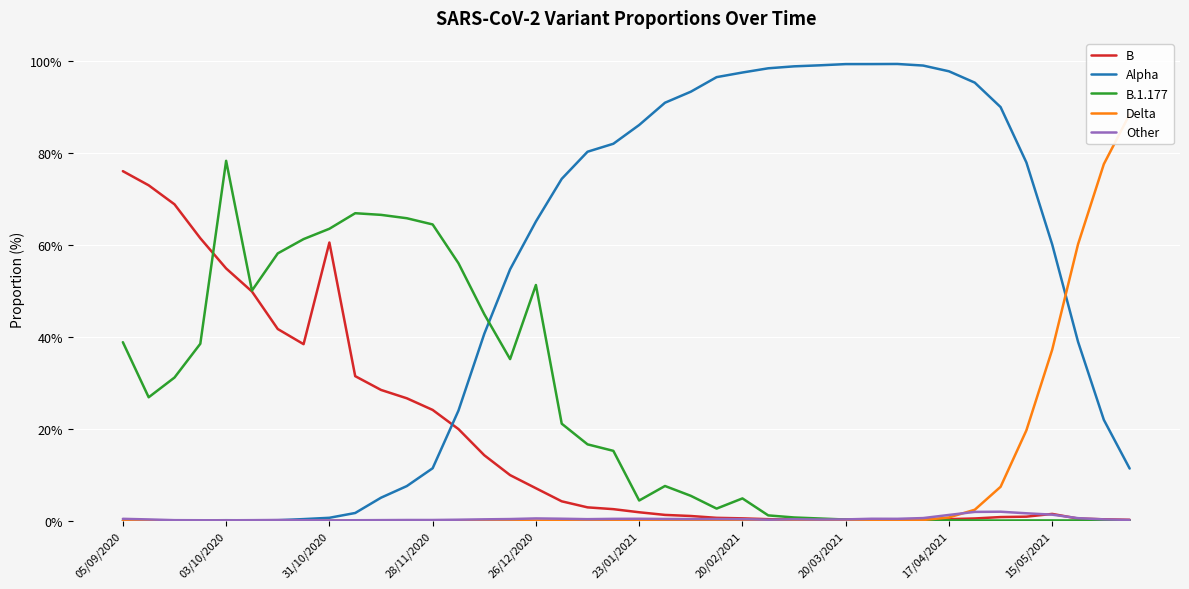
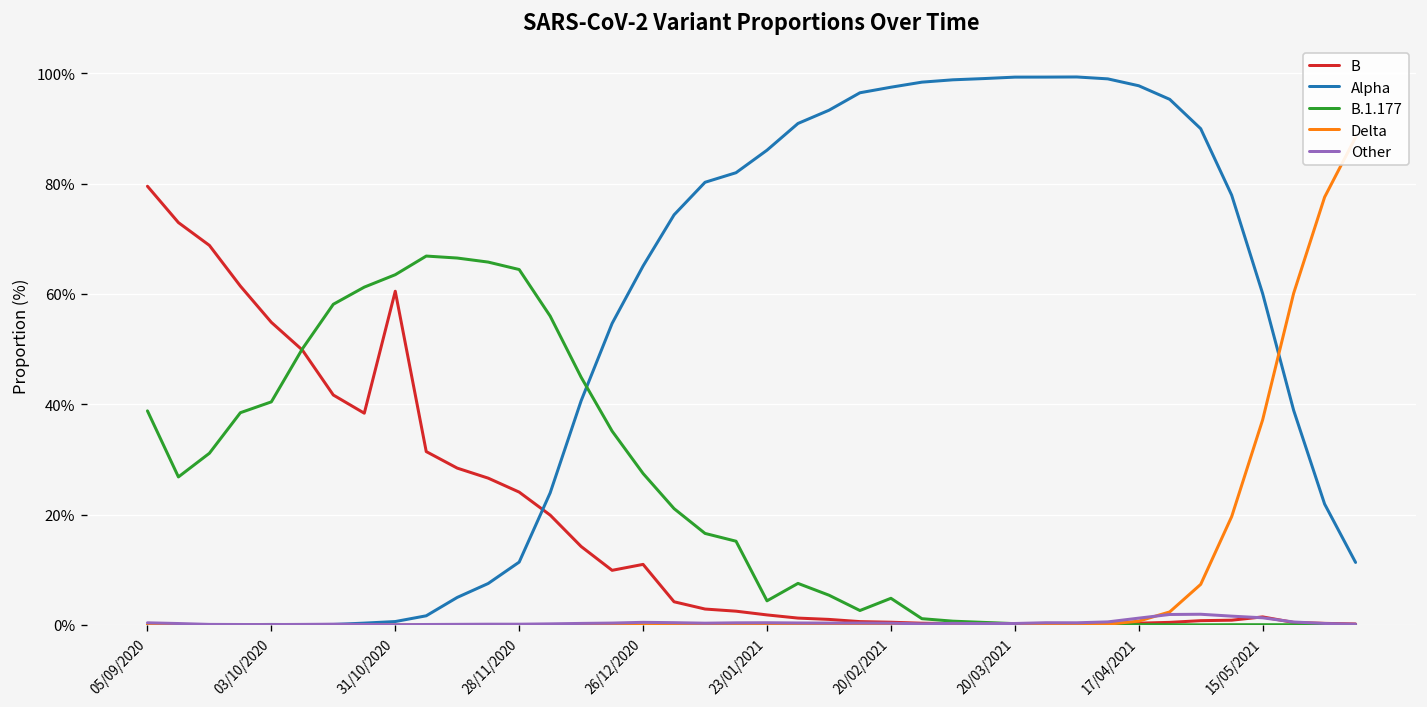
  {
    "B": {
-     "05/09/2020": "76%",
+     "05/09/2020": "80%",
      "03/10/2020": "55%",
      "31/10/2020": "60%",
      "28/11/2020": "24%",
-     "26/12/2020": "7%",
+     "26/12/2020": "11%",
      "23/01/2021": "2%"
    },
    "Alpha": {
      "31/10/2020": "1%",
      "28/11/2020": "11%",
      "26/12/2020": "65%",
      "23/01/2021": "86%",
      "20/02/2021": "97%",
      "20/03/2021": "99%",
      "17/04/2021": "98%",
      "15/05/2021": "60%"
    },
    "B.1.177": {
      "05/09/2020": "39%",
-     "03/10/2020": "78%",
+     "03/10/2020": "40%",
      "31/10/2020": "63%",
      "28/11/2020": "64%",
-     "26/12/2020": "51%",
+     "26/12/2020": "27%",
      "23/01/2021": "4%",
      "20/02/2021": "5%",
      "15/05/2021": "0%"
    },
    "Delta": {
      "15/05/2021": "37%"
    }
  }
